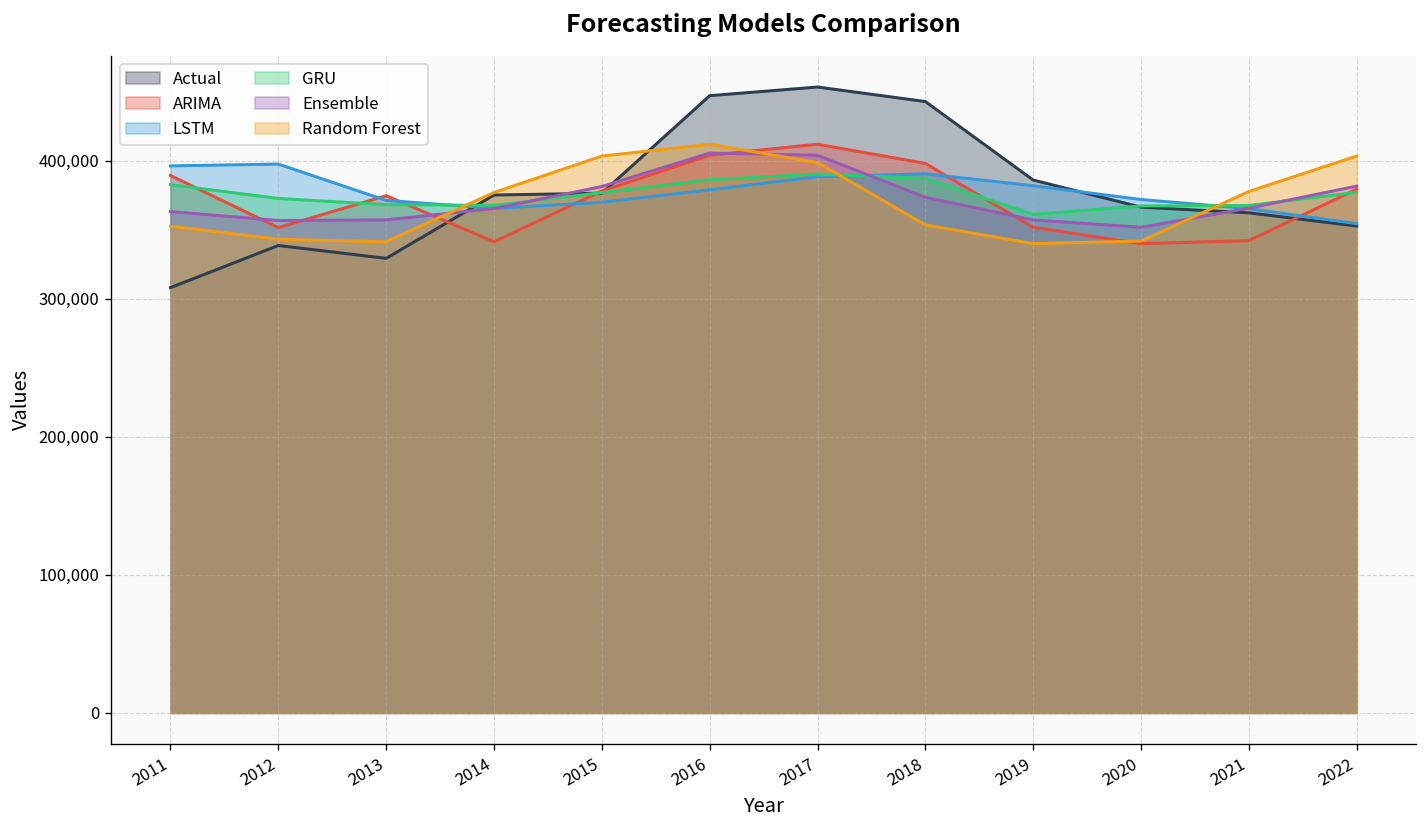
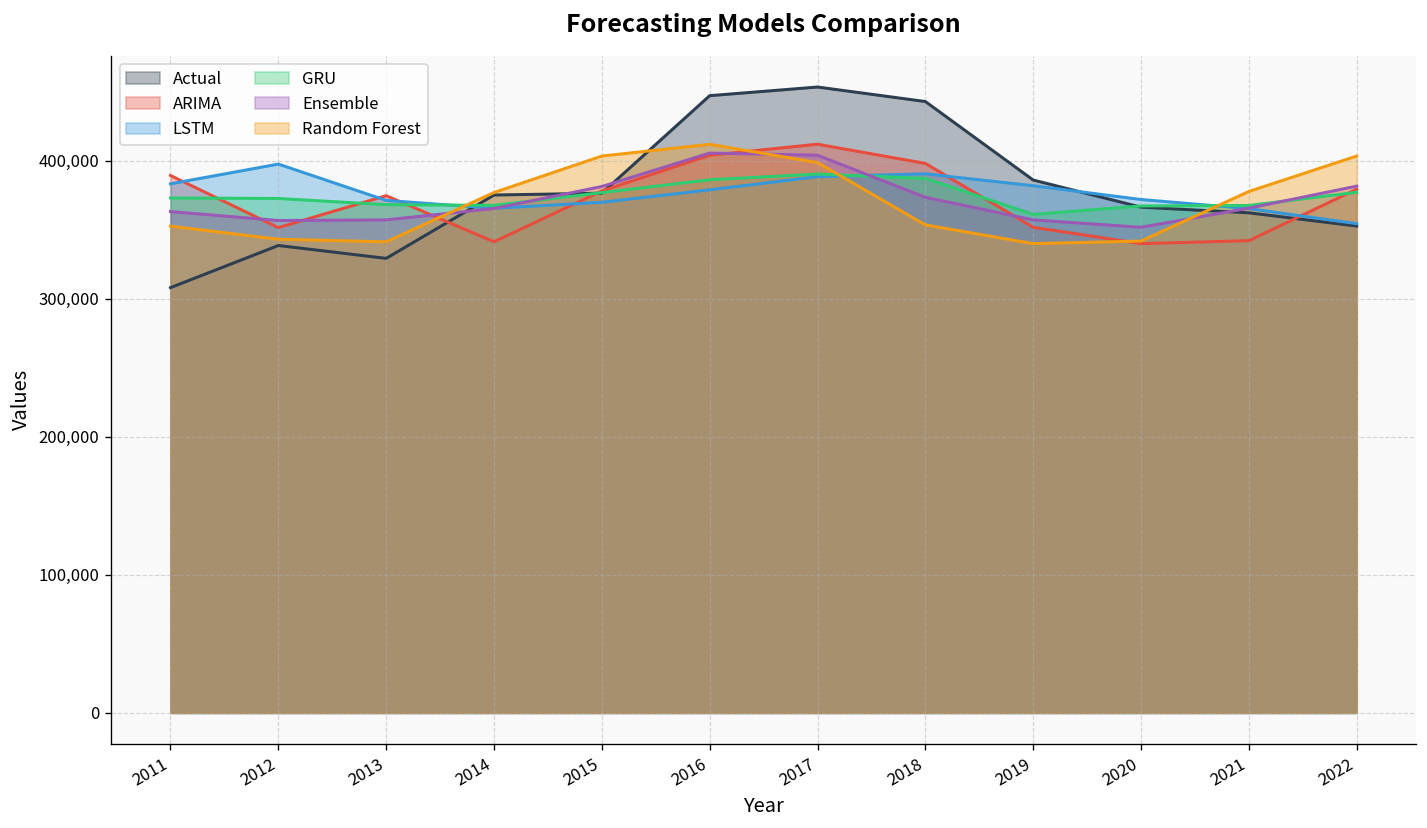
  {
    "Actual": {
      "2011": "308,000",
      "2012": "339,000",
      "2013": "329,000",
      "2016": "447,000",
      "2017": "453,000",
      "2018": "443,000",
      "2019": "386,000",
      "2021": "362,000"
    },
    "LSTM": {
-     "2011": "396,000",
+     "2011": "383,000",
      "2012": "398,000",
      "2013": "371,000",
      "2015": "370,000",
      "2016": "379,000",
      "2018": "391,000",
      "2019": "382,000",
      "2020": "372,000"
    },
    "GRU": {
-     "2011": "383,000",
+     "2011": "373,000",
      "2012": "373,000",
      "2013": "368,000",
      "2016": "386,000",
      "2018": "387,000",
      "2019": "361,000"
    },
    "Ensemble": {
      "2011": "363,000",
      "2012": "357,000",
      "2013": "357,000",
      "2015": "381,000",
      "2017": "404,000",
      "2018": "374,000",
      "2019": "357,000",
      "2020": "352,000",
      "2022": "382,000"
    }
  }
